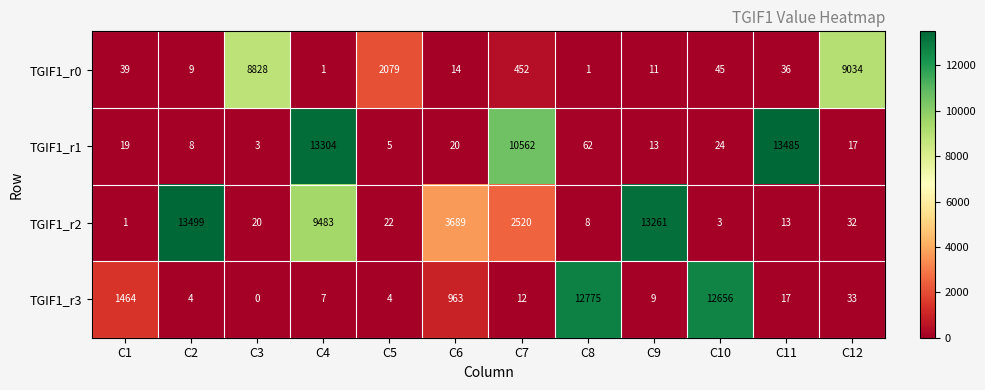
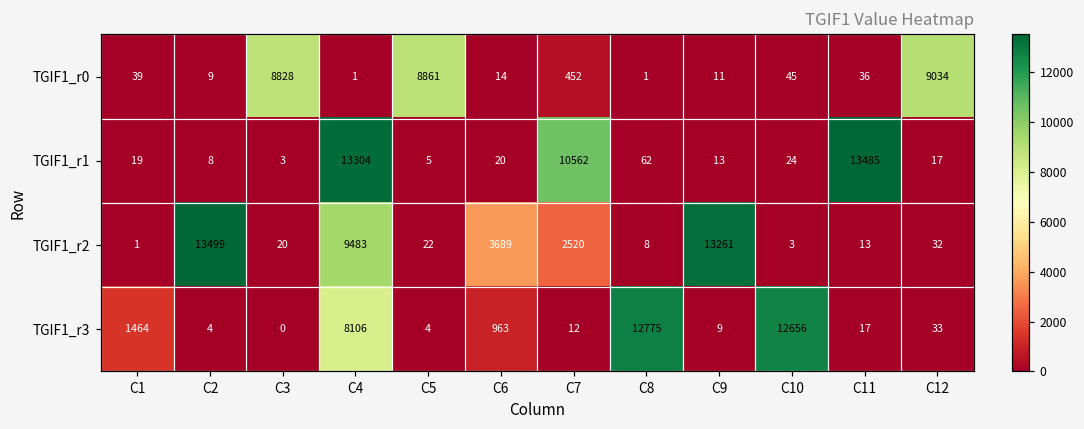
  {
    "TGIF1_r0": {
      "C1": 39,
      "C2": 9,
      "C3": 8828,
      "C4": 1,
-     "C5": 2079,
+     "C5": 8861,
      "C6": 14,
      "C7": 452,
      "C8": 1,
      "C9": 11,
      "C10": 45,
      "C11": 36,
      "C12": 9034
    },
    "TGIF1_r1": {
      "C1": 19,
      "C2": 8,
      "C3": 3,
      "C4": 13304,
      "C5": 5,
      "C6": 20,
      "C7": 10562,
      "C8": 62,
      "C9": 13,
      "C10": 24,
      "C11": 13485,
      "C12": 17
    },
    "TGIF1_r2": {
      "C1": 1,
      "C2": 13499,
      "C3": 20,
      "C4": 9483,
      "C5": 22,
      "C6": 3689,
      "C7": 2520,
      "C8": 8,
      "C9": 13261,
      "C10": 3,
      "C11": 13,
      "C12": 32
    },
    "TGIF1_r3": {
      "C1": 1464,
      "C2": 4,
      "C3": 0,
-     "C4": 7,
+     "C4": 8106,
      "C5": 4,
      "C6": 963,
      "C7": 12,
      "C8": 12775,
      "C9": 9,
      "C10": 12656,
      "C11": 17,
      "C12": 33
    }
  }
